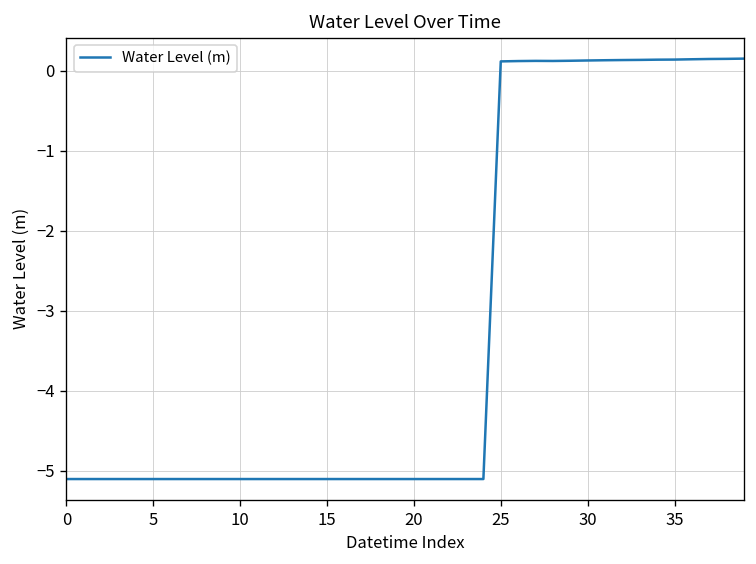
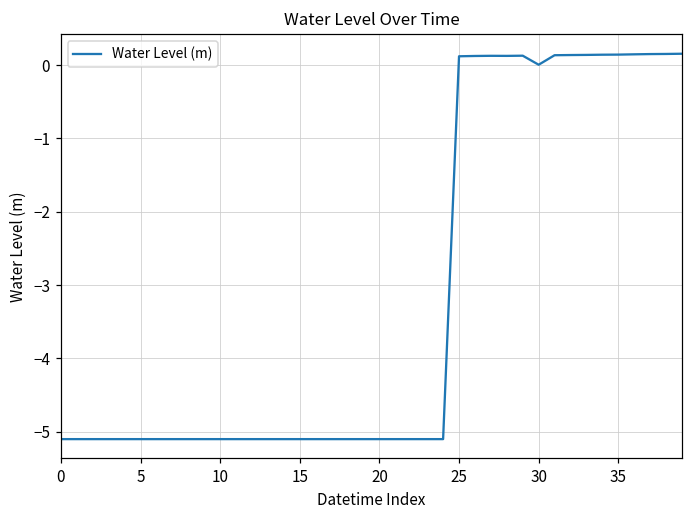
  {
    "0": -5.1,
    "5": -5.1,
    "10": -5.1,
    "15": -5.1,
    "20": -5.1,
    "25": 0.1,
-   "30": 0.1,
+   "30": 0.0,
    "35": 0.1
  }
